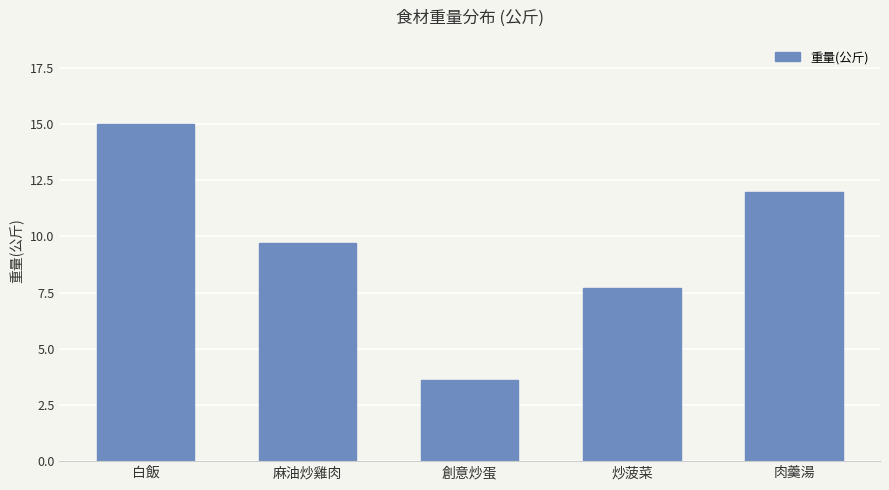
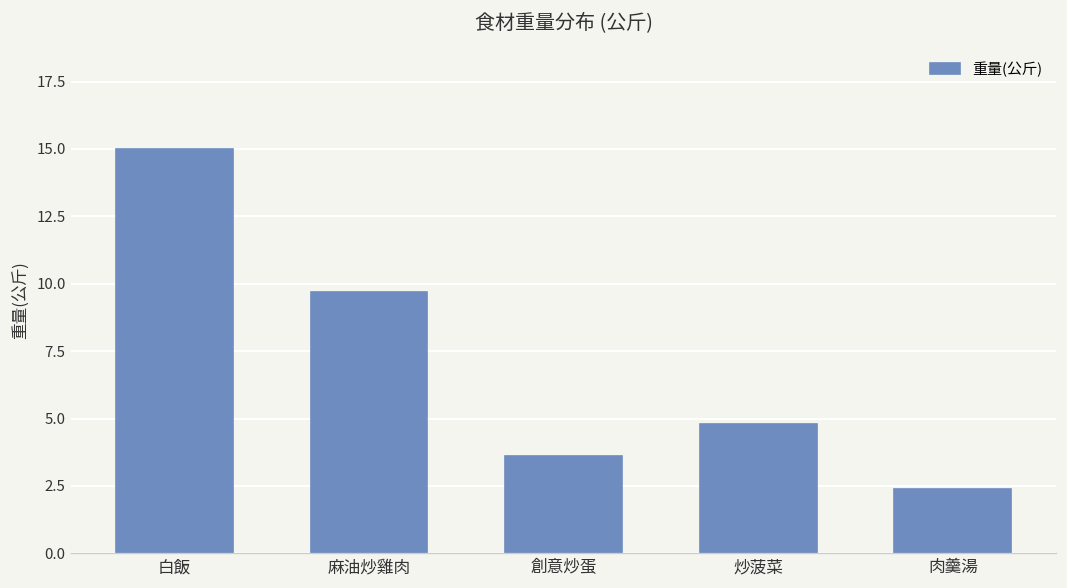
  {
    "白飯": 15.0,
    "麻油炒雞肉": 9.7,
    "創意炒蛋": 3.6,
-   "炒菠菜": 7.7,
-   "肉羹湯": 12.0
+   "炒菠菜": 4.8,
+   "肉羹湯": 2.4
  }
